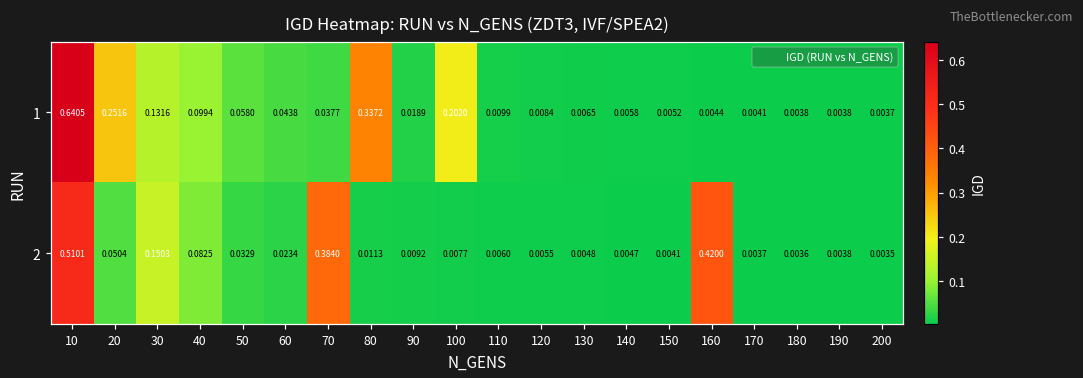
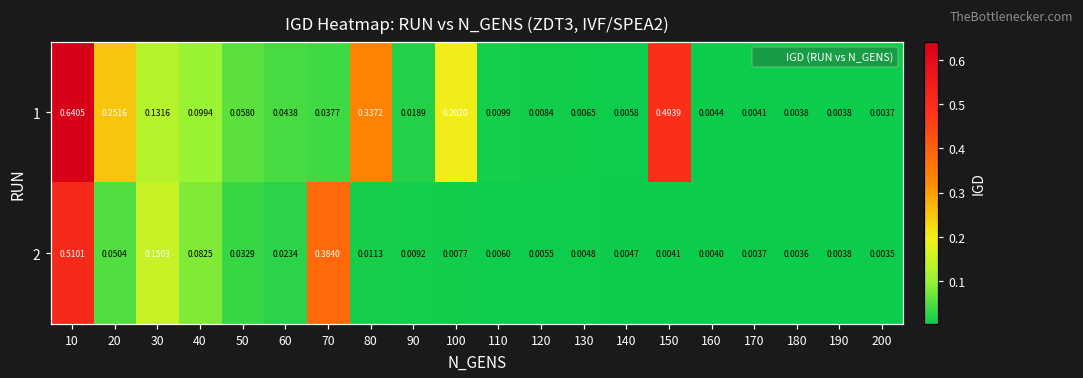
  {
    "1": {
      "10": 0.6405,
      "20": 0.2516,
      "30": 0.1316,
      "40": 0.0994,
      "50": 0.0580,
      "60": 0.0438,
      "70": 0.0377,
      "80": 0.3372,
      "90": 0.0189,
      "100": 0.2020,
      "110": 0.0099,
      "120": 0.0084,
      "130": 0.0065,
      "140": 0.0058,
-     "150": 0.0052,
+     "150": 0.4939,
      "160": 0.0044,
      "170": 0.0041,
      "180": 0.0038,
      "190": 0.0038,
      "200": 0.0037
    },
    "2": {
      "10": 0.5101,
      "20": 0.0504,
      "30": 0.1503,
      "40": 0.0825,
      "50": 0.0329,
      "60": 0.0234,
      "70": 0.3840,
      "80": 0.0113,
      "90": 0.0092,
      "100": 0.0077,
      "110": 0.0060,
      "120": 0.0055,
      "130": 0.0048,
      "140": 0.0047,
      "150": 0.0041,
-     "160": 0.4200,
+     "160": 0.0040,
      "170": 0.0037,
      "180": 0.0036,
      "190": 0.0038,
      "200": 0.0035
    }
  }
